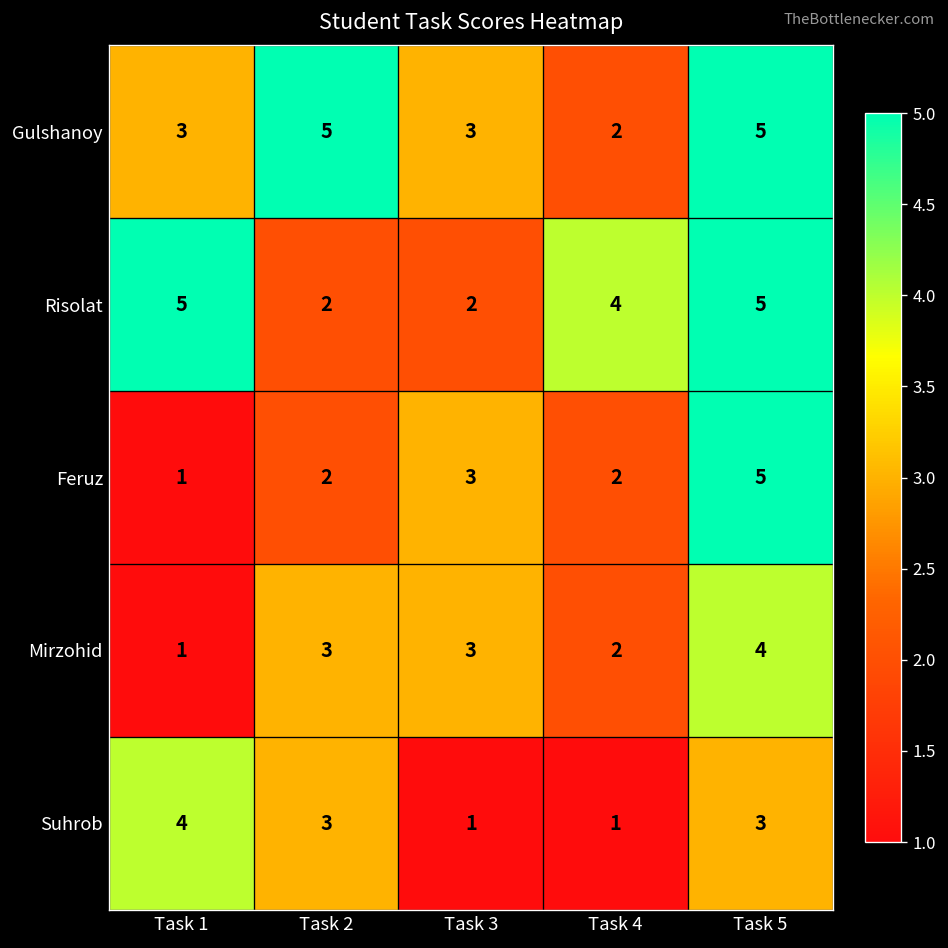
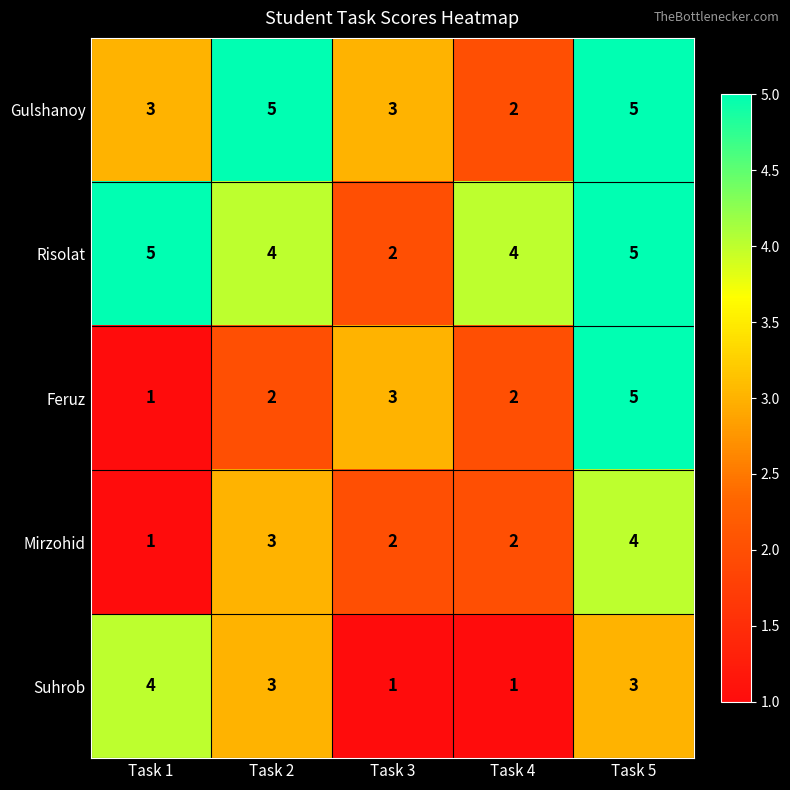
  {
    "Gulshanoy": {
      "Task 1": 3,
      "Task 2": 5,
      "Task 3": 3,
      "Task 4": 2,
      "Task 5": 5
    },
    "Risolat": {
      "Task 1": 5,
-     "Task 2": 2,
+     "Task 2": 4,
      "Task 3": 2,
      "Task 4": 4,
      "Task 5": 5
    },
    "Feruz": {
      "Task 1": 1,
      "Task 2": 2,
      "Task 3": 3,
      "Task 4": 2,
      "Task 5": 5
    },
    "Mirzohid": {
      "Task 1": 1,
      "Task 2": 3,
-     "Task 3": 3,
+     "Task 3": 2,
      "Task 4": 2,
      "Task 5": 4
    },
    "Suhrob": {
      "Task 1": 4,
      "Task 2": 3,
      "Task 3": 1,
      "Task 4": 1,
      "Task 5": 3
    }
  }
